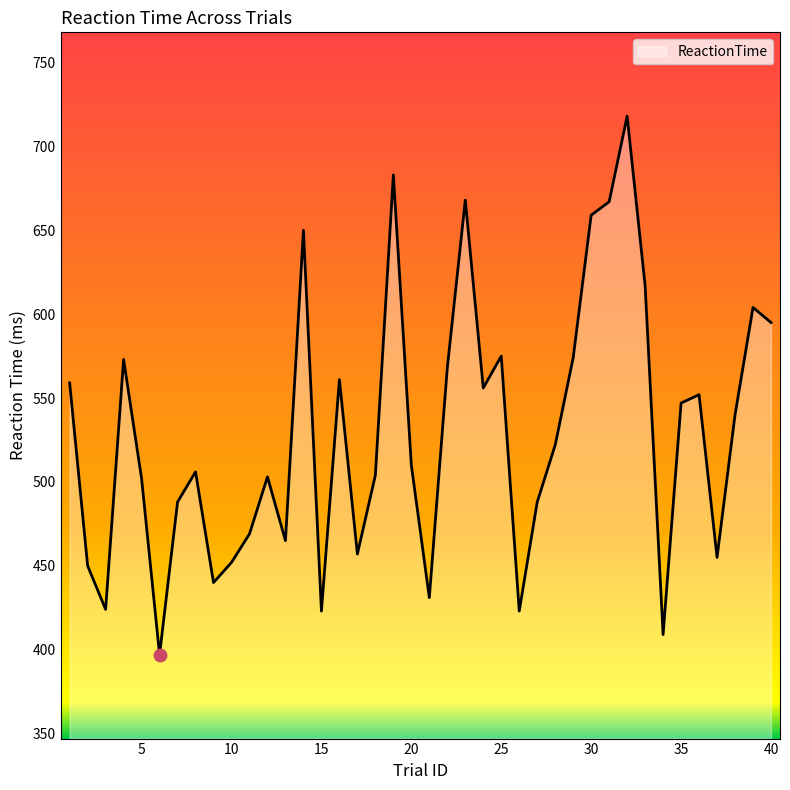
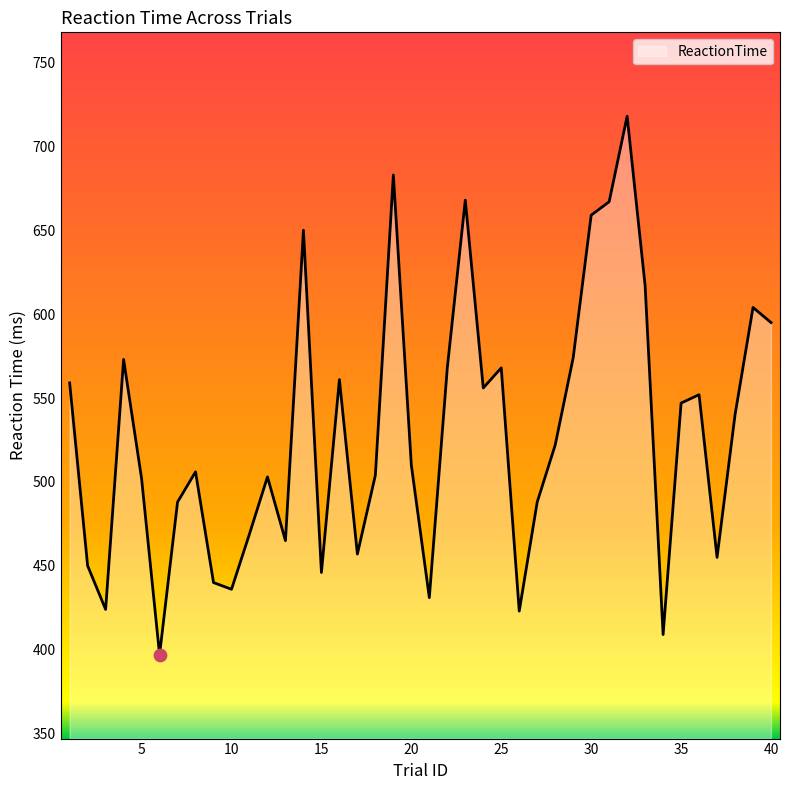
  {
    "ReactionTime": {
      "5": 502,
-     "10": 452,
-     "15": 423,
+     "10": 436,
+     "15": 446,
      "20": 510,
-     "25": 575,
+     "25": 568,
      "30": 659,
      "35": 547,
      "40": 595
    }
  }
